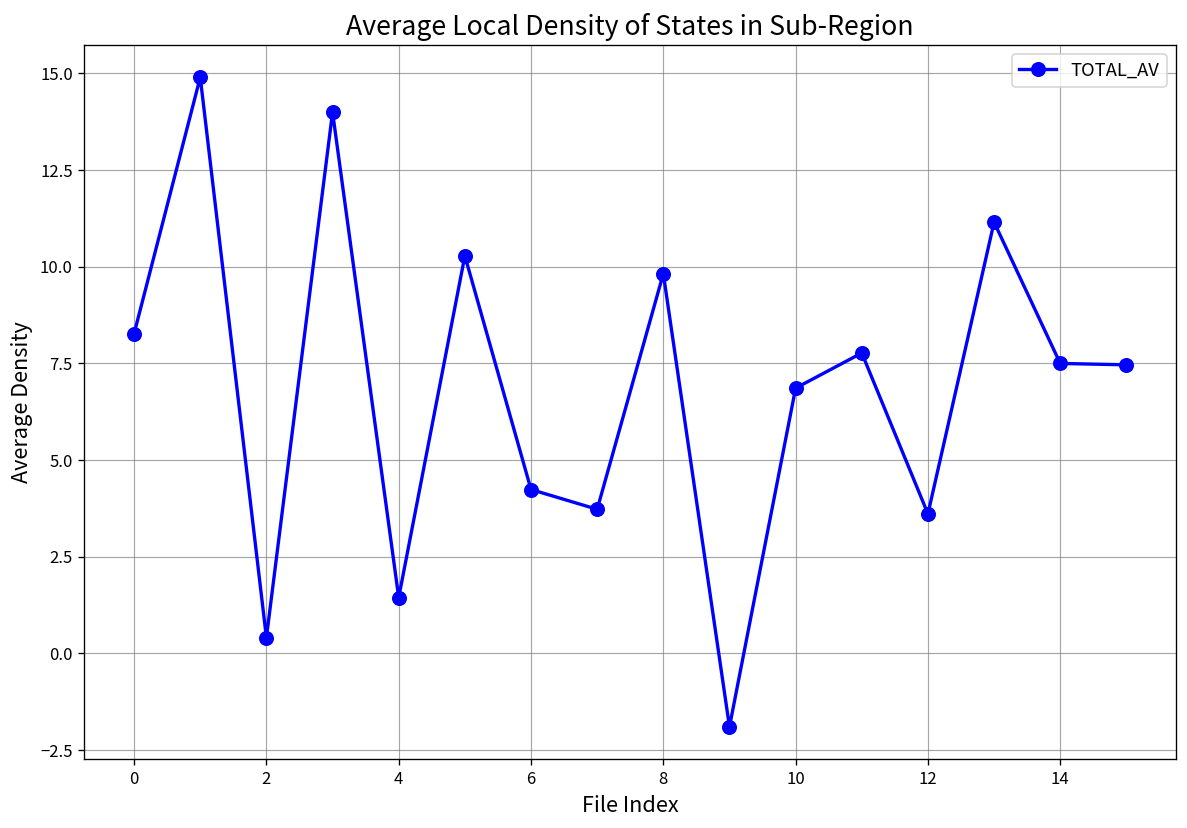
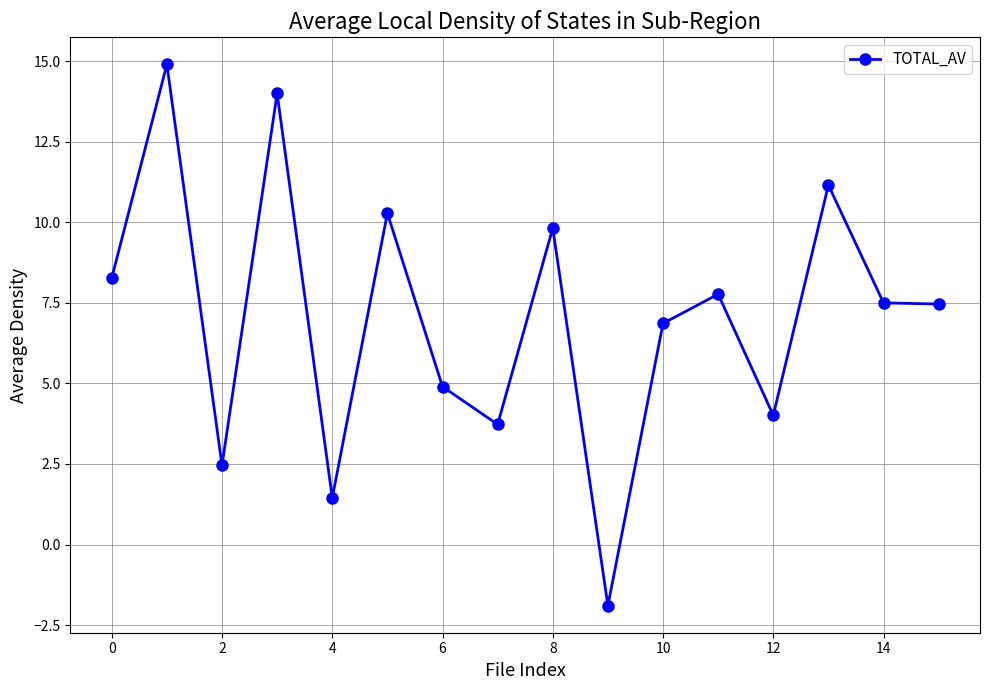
  {
    "0": 8.3,
-   "2": 0.4,
+   "2": 2.5,
    "4": 1.4,
-   "6": 4.2,
+   "6": 4.9,
    "8": 9.8,
    "10": 6.9,
-   "12": 3.6,
+   "12": 4.0,
    "14": 7.5
  }
